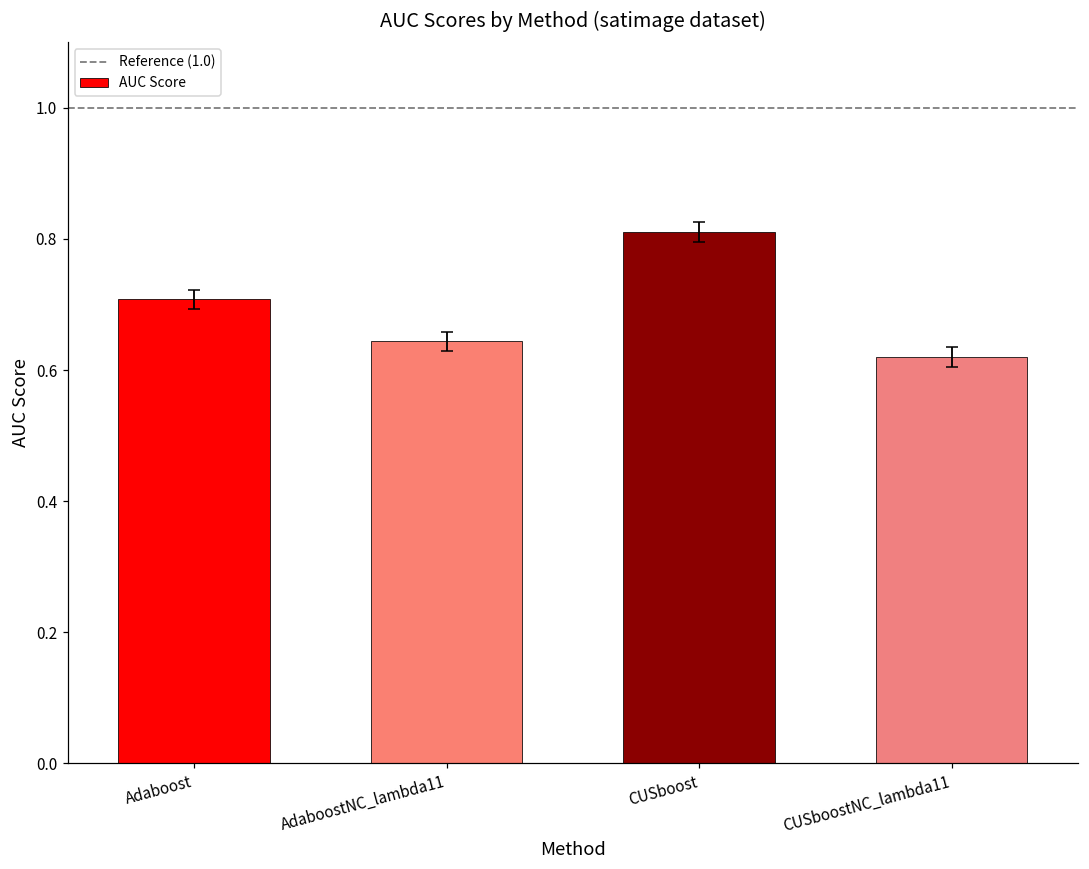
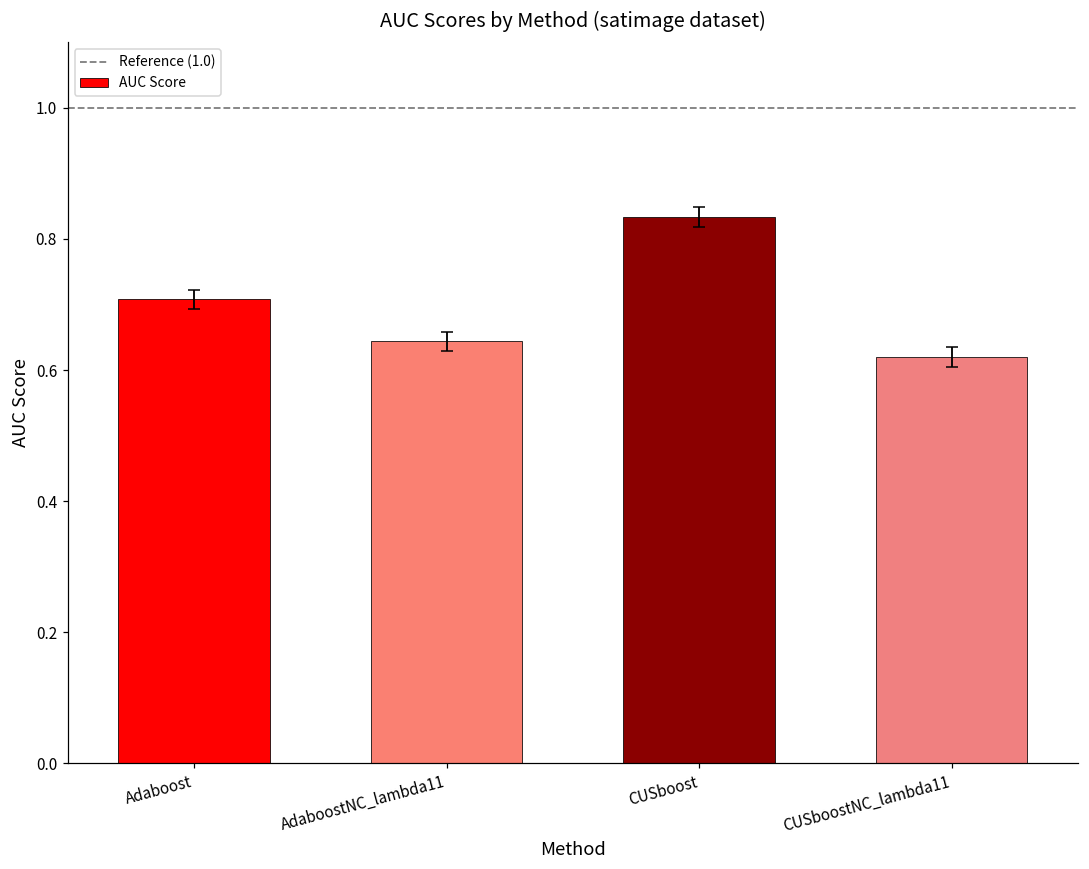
  {
    "AUC Score": {
      "Adaboost": 0.71,
      "AdaboostNC_lambda11": 0.64,
-     "CUSboost": 0.81,
+     "CUSboost": 0.83,
      "CUSboostNC_lambda11": 0.62
    }
  }
